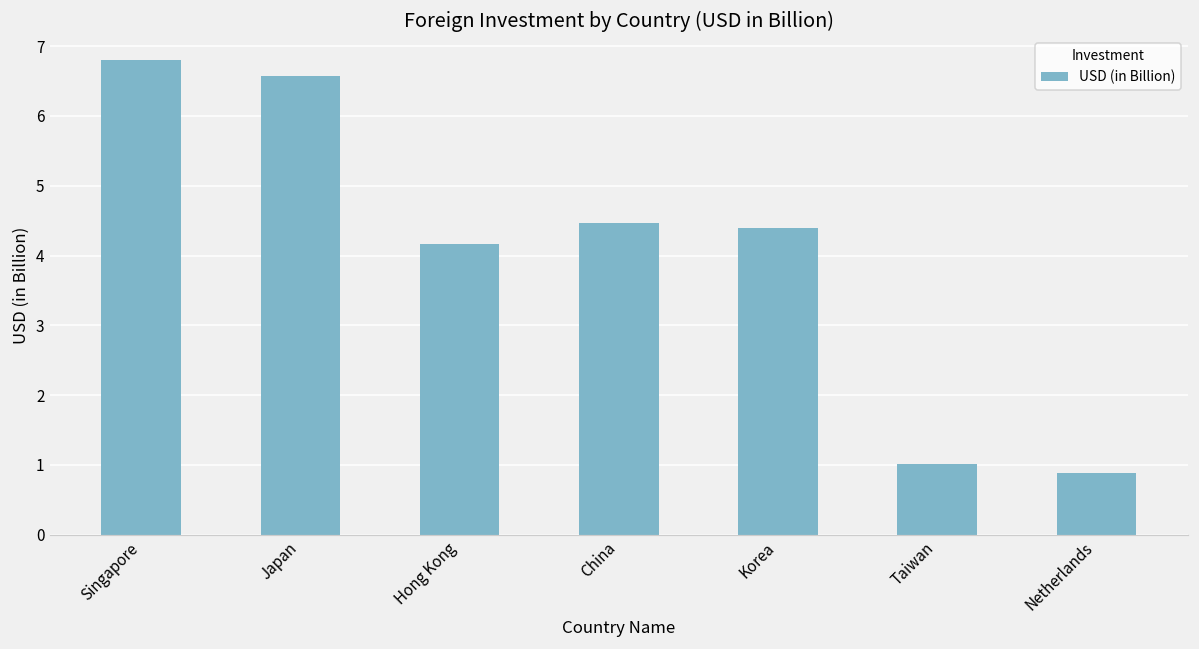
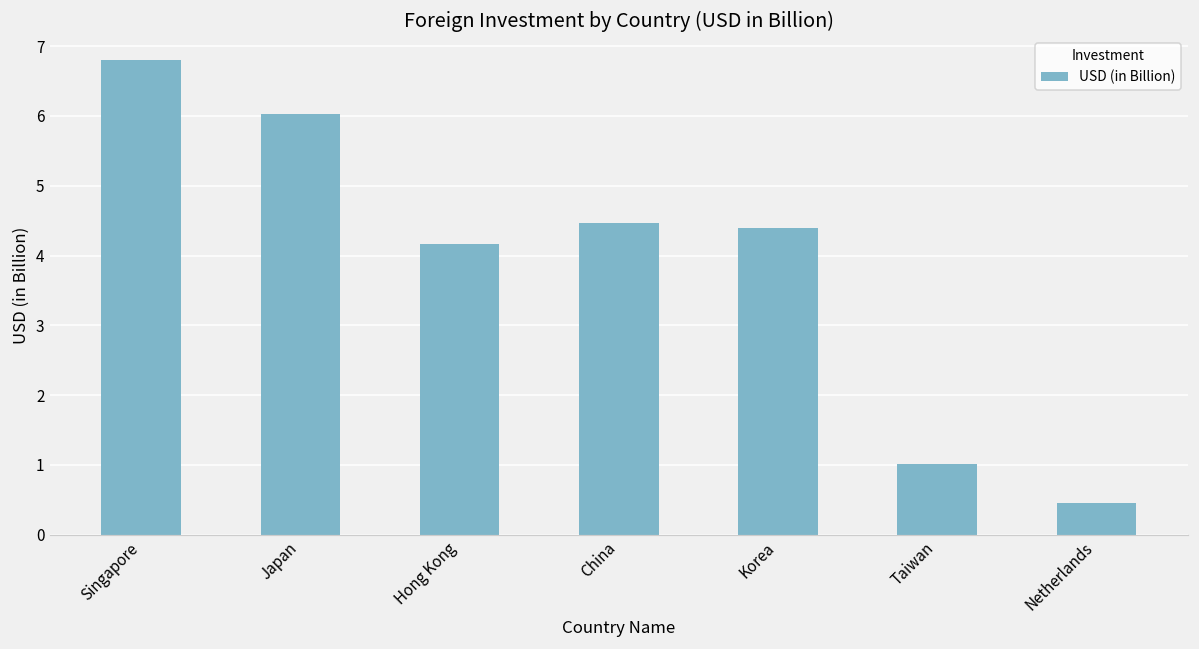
  {
    "Singapore": 6.8,
-   "Japan": 6.6,
+   "Japan": 6.0,
    "Hong Kong": 4.2,
    "China": 4.5,
    "Korea": 4.4,
    "Taiwan": 1.0,
-   "Netherlands": 0.9
+   "Netherlands": 0.5
  }
